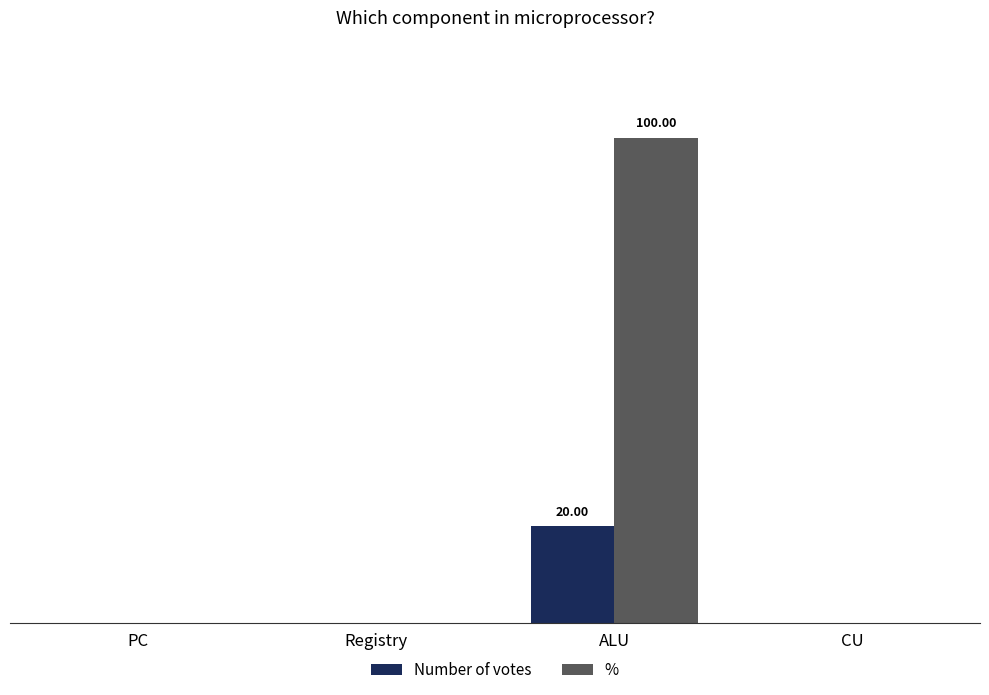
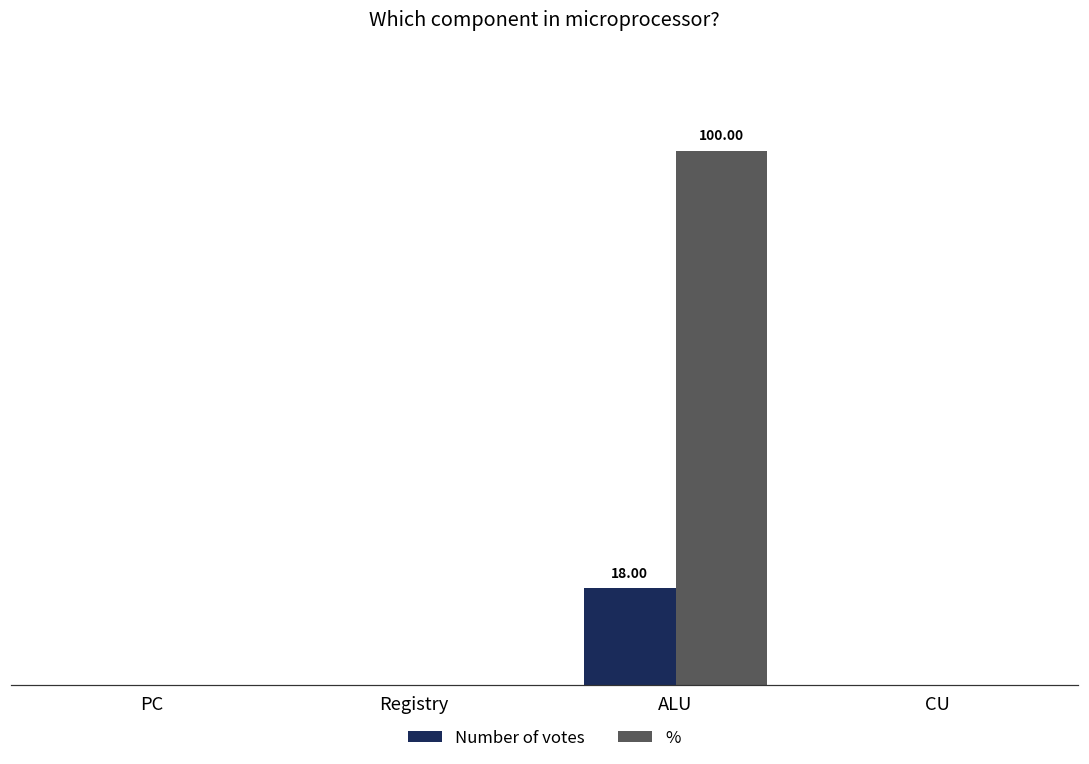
  {
    "Number of votes": {
-     "ALU": 20.00
+     "ALU": 18.00
    },
    "%": {
      "ALU": 100.00
    }
  }
